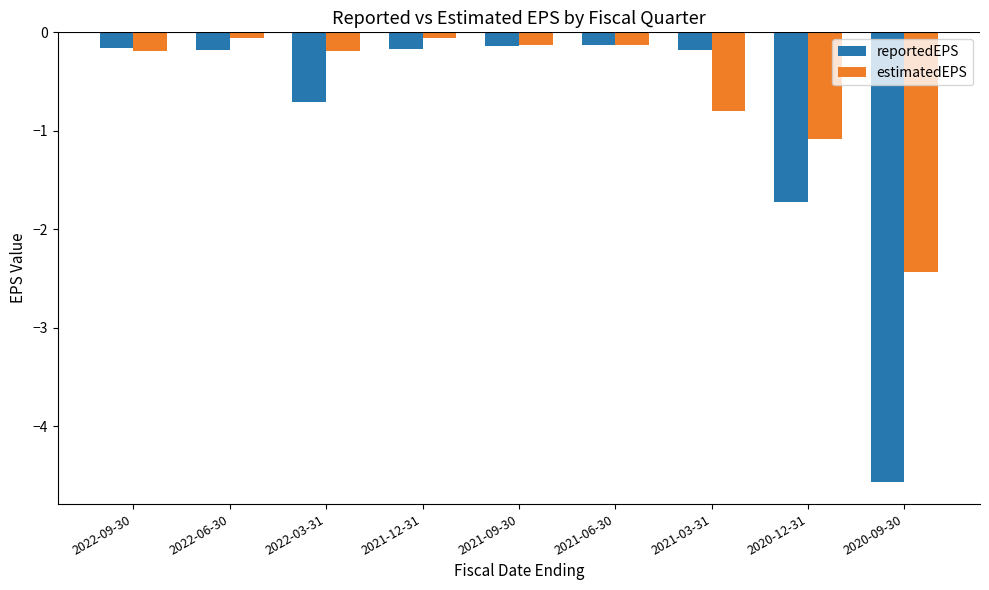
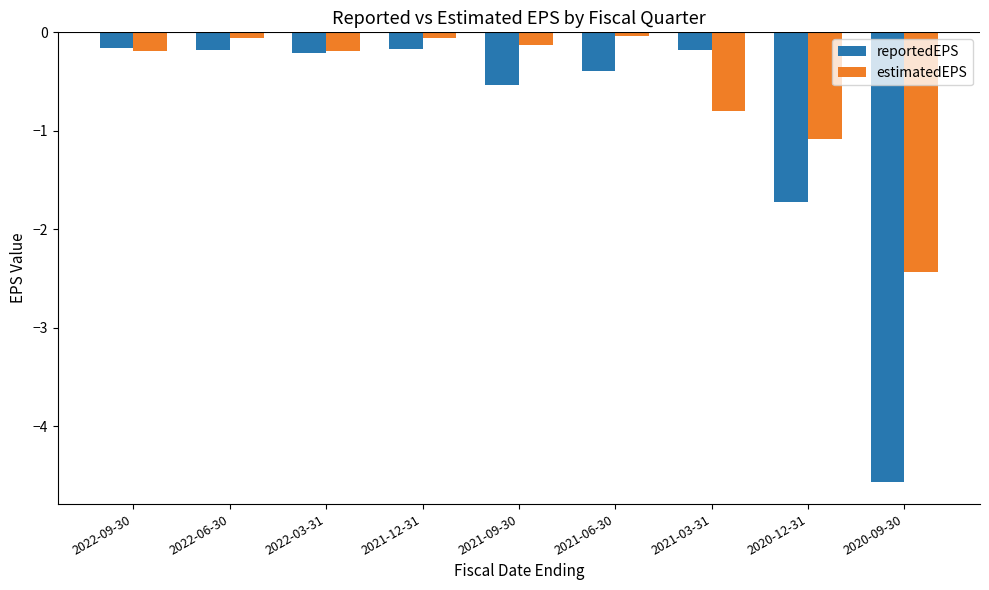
  {
    "reportedEPS": {
      "2022-09-30": -0.2,
      "2022-06-30": -0.2,
-     "2022-03-31": -0.7,
+     "2022-03-31": -0.2,
      "2021-12-31": -0.2,
-     "2021-09-30": -0.1,
-     "2021-06-30": -0.1,
+     "2021-09-30": -0.5,
+     "2021-06-30": -0.4,
      "2021-03-31": -0.2,
      "2020-12-31": -1.7,
      "2020-09-30": -4.6
    },
    "estimatedEPS": {
      "2022-09-30": -0.2,
      "2022-06-30": -0.1,
      "2022-03-31": -0.2,
      "2021-12-31": -0.1,
      "2021-09-30": -0.1,
-     "2021-06-30": -0.1,
+     "2021-06-30": 0.0,
      "2021-03-31": -0.8,
      "2020-12-31": -1.1,
      "2020-09-30": -2.4
    }
  }
